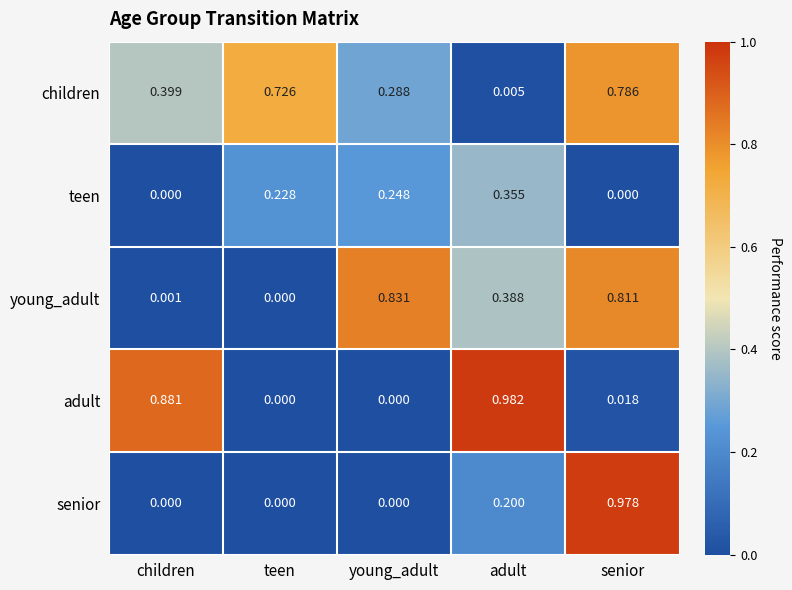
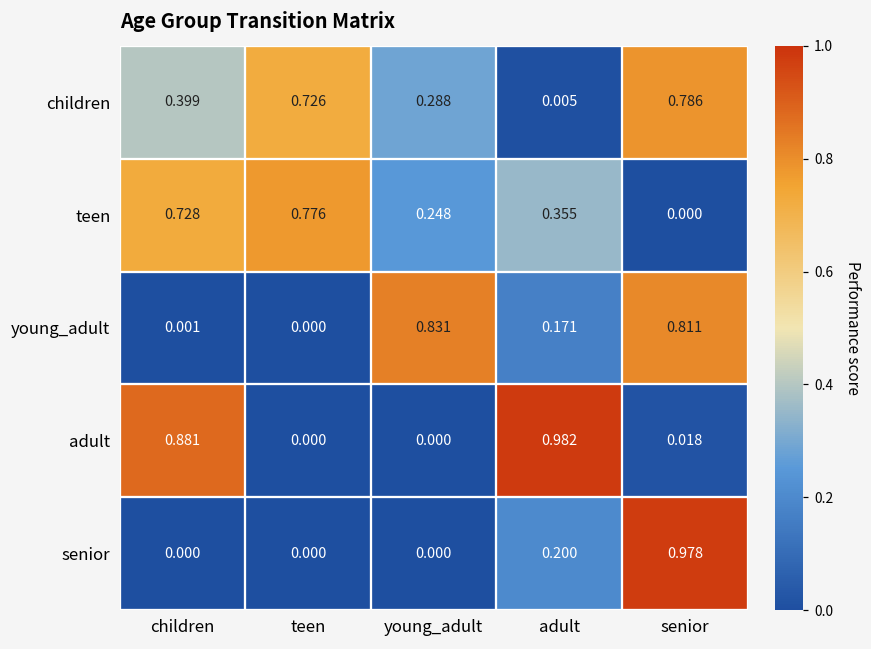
  {
    "children": {
      "children": 0.399,
      "teen": 0.726,
      "young_adult": 0.288,
      "adult": 0.005,
      "senior": 0.786
    },
    "teen": {
-     "children": 0.000,
-     "teen": 0.228,
+     "children": 0.728,
+     "teen": 0.776,
      "young_adult": 0.248,
      "adult": 0.355,
      "senior": 0.000
    },
    "young_adult": {
      "children": 0.001,
      "teen": 0.000,
      "young_adult": 0.831,
-     "adult": 0.388,
+     "adult": 0.171,
      "senior": 0.811
    },
    "adult": {
      "children": 0.881,
      "teen": 0.000,
      "young_adult": 0.000,
      "adult": 0.982,
      "senior": 0.018
    },
    "senior": {
      "children": 0.000,
      "teen": 0.000,
      "young_adult": 0.000,
      "adult": 0.200,
      "senior": 0.978
    }
  }
